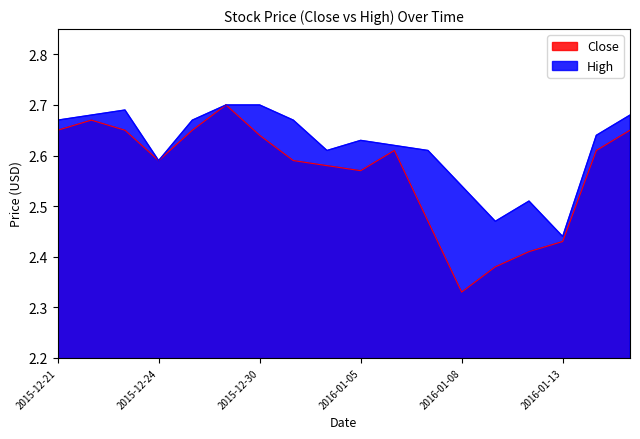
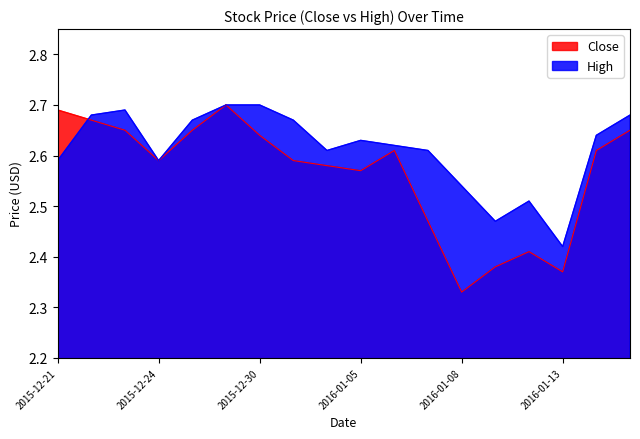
  {
    "Close": {
-     "2015-12-21": 2.65,
+     "2015-12-21": 2.69,
      "2015-12-30": 2.64,
      "2016-01-05": 2.57,
      "2016-01-08": 2.33,
-     "2016-01-13": 2.43
+     "2016-01-13": 2.37
    },
    "High": {
-     "2015-12-21": 2.67,
+     "2015-12-21": 2.59,
      "2015-12-30": 2.70,
      "2016-01-05": 2.63,
      "2016-01-08": 2.54,
-     "2016-01-13": 2.44
+     "2016-01-13": 2.42
    }
  }
